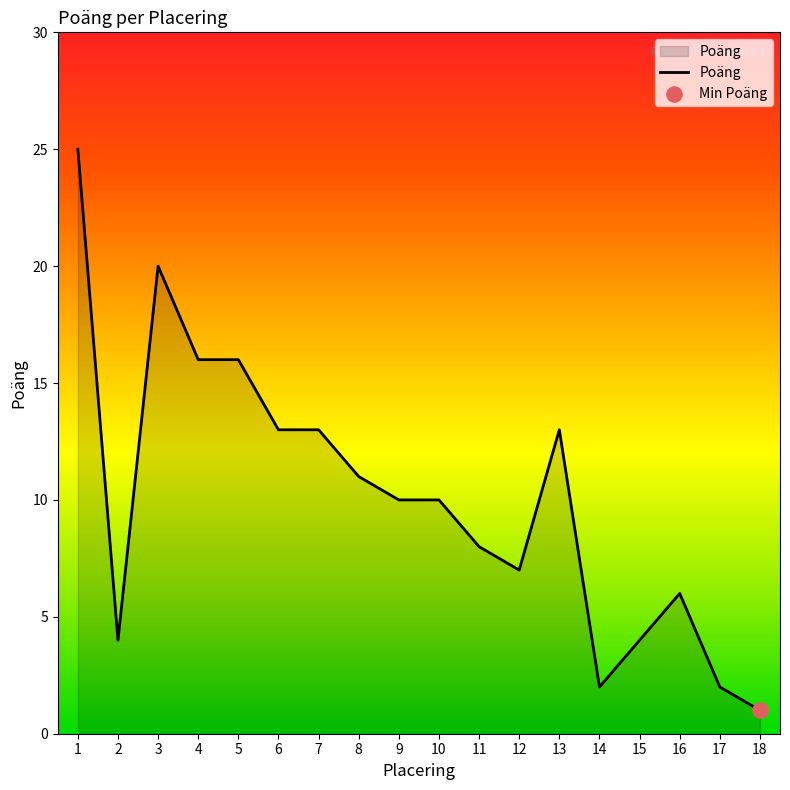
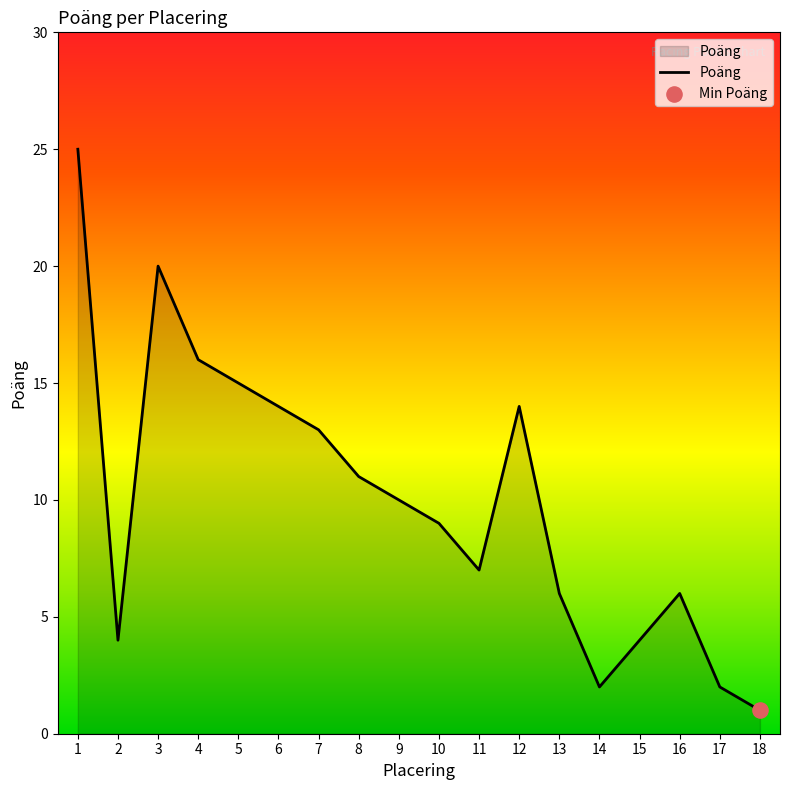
  {
    "Poäng": {
      "1": 25,
      "2": 4,
      "3": 20,
      "4": 16,
-     "5": 16,
-     "6": 13,
+     "5": 15,
+     "6": 14,
      "7": 13,
      "8": 11,
      "9": 10,
-     "10": 10,
-     "11": 8,
-     "12": 7,
-     "13": 13,
+     "10": 9,
+     "11": 7,
+     "12": 14,
+     "13": 6,
      "14": 2,
      "15": 4,
      "16": 6,
      "17": 2
    }
  }
